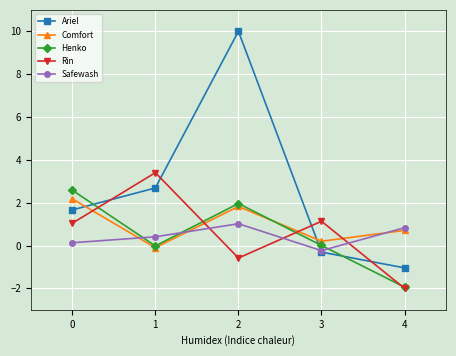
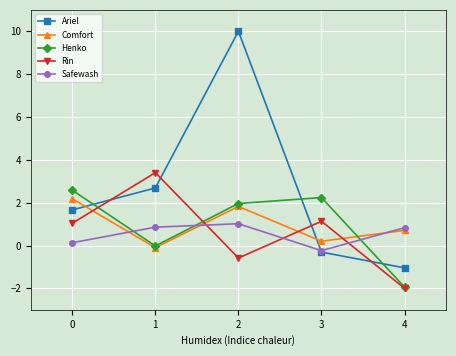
  {
    "Ariel": {
      "0": 1.7,
      "1": 2.7,
      "2": 10.0,
      "4": -1.0
    },
    "Comfort": {
      "0": 2.2,
      "2": 1.8,
      "3": 0.2,
      "4": 0.7
    },
    "Henko": {
      "0": 2.6,
      "2": 2.0,
-     "3": 0.0
+     "3": 2.2
    },
    "Rin": {
      "0": 1.0,
      "1": 3.4,
      "2": -0.6,
      "3": 1.1
    },
    "Safewash": {
      "0": 0.1,
-     "1": 0.4,
+     "1": 0.9,
      "2": 1.0,
      "4": 0.8
    }
  }
